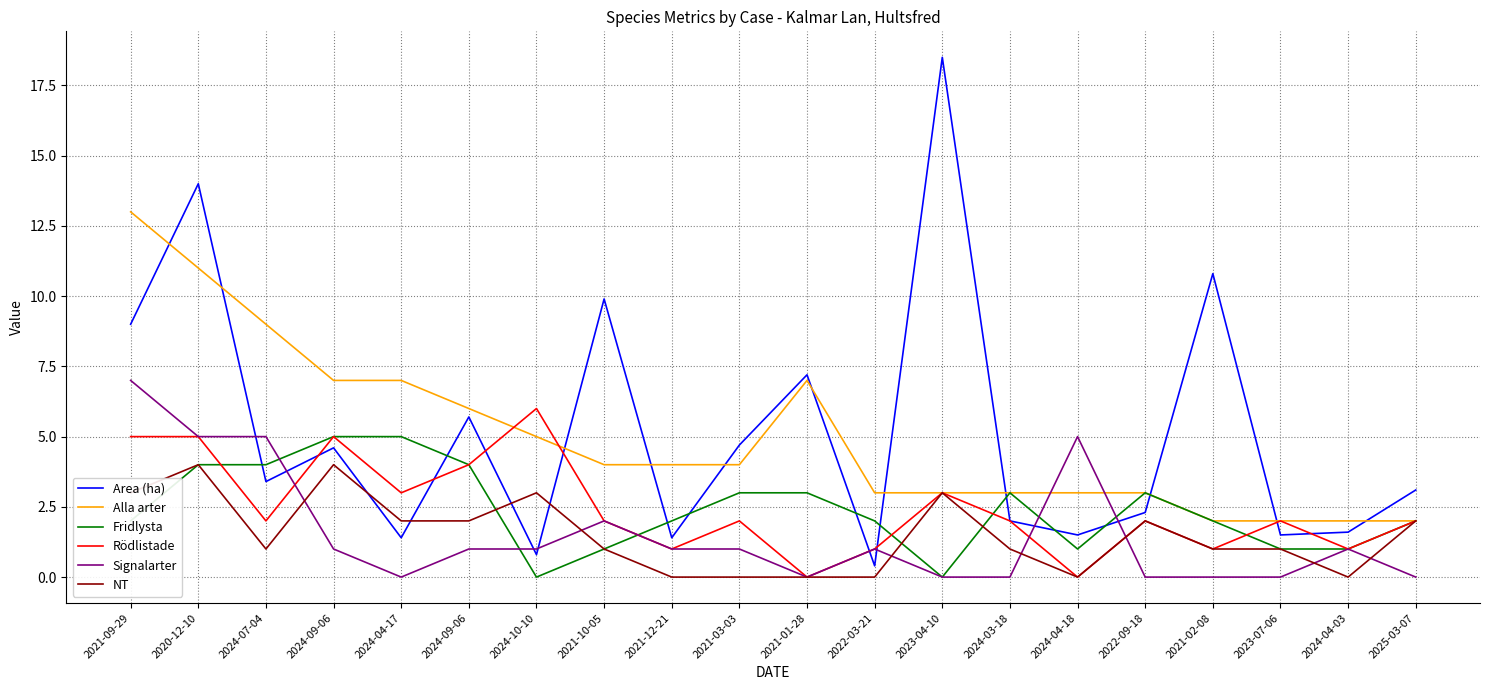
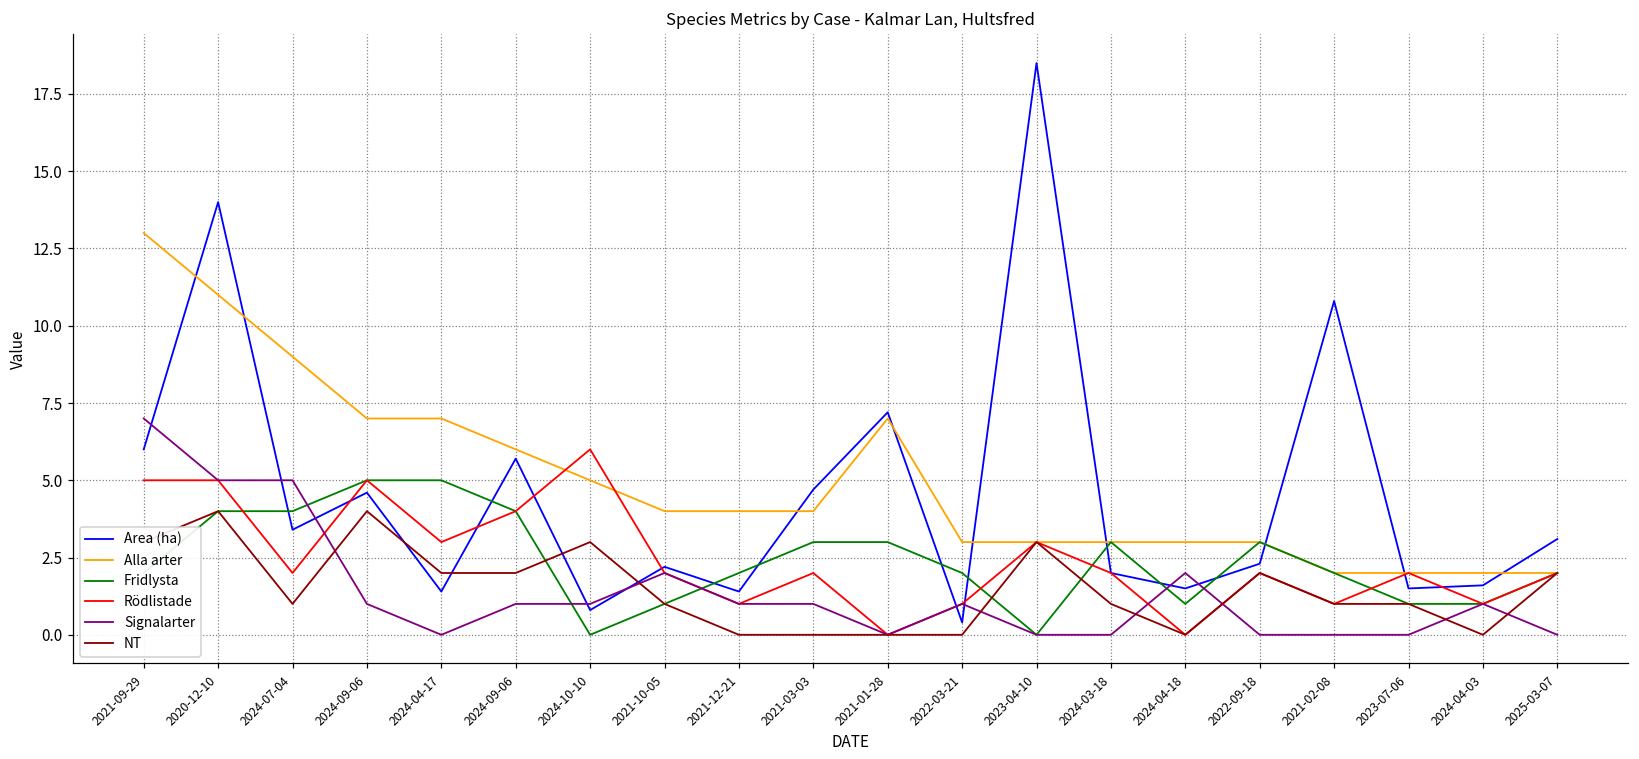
  {
    "Area (ha)": {
-     "2021-09-29": 9,
+     "2021-09-29": 6,
      "2020-12-10": 14.0,
      "2024-07-04": 3.4,
      "2024-04-17": 1.4,
      "2024-10-10": 0.8,
-     "2021-10-05": 9.9,
+     "2021-10-05": 2.2,
      "2021-12-21": 1.4,
      "2021-03-03": 4.7,
      "2021-01-28": 7.2,
      "2022-03-21": 0.4,
      "2023-04-10": 18.5,
      "2024-04-18": 1.5,
      "2022-09-18": 2.3,
      "2021-02-08": 10.8,
      "2023-07-06": 1.5,
      "2024-04-03": 1.6,
      "2025-03-07": 3.1
    },
    "Alla arter": {
      "2021-09-29": 13.0,
      "2020-12-10": 11.0,
      "2024-07-04": 9.0,
      "2024-04-17": 7.0,
      "2024-10-10": 5.0,
      "2021-10-05": 4.0,
      "2021-12-21": 4.0,
      "2021-03-03": 4.0,
      "2021-01-28": 7.0,
      "2022-03-21": 3.0,
      "2024-04-18": 3.0,
      "2024-04-03": 2.0
    },
    "Fridlysta": {
      "2024-07-04": 4.0,
      "2024-04-17": 5.0,
      "2024-10-10": 0.0,
      "2021-12-21": 2.0,
      "2021-03-03": 3.0,
      "2021-01-28": 3.0,
      "2022-03-21": 2.0,
      "2024-04-18": 1.0
    },
    "Rödlistade": {
      "2021-09-29": 5.0,
      "2024-07-04": 2.0,
      "2024-04-17": 3.0,
      "2024-10-10": 6.0,
      "2021-03-03": 2.0
    },
    "Signalarter": {
      "2021-09-29": 7,
      "2024-07-04": 5,
      "2024-04-17": 0,
      "2024-10-10": 1,
      "2021-03-03": 1,
      "2024-03-18": 0,
-     "2024-04-18": 5,
+     "2024-04-18": 2,
      "2022-09-18": 0,
      "2021-02-08": 0,
      "2023-07-06": 0,
      "2025-03-07": 0
    },
    "NT": {
      "2024-07-04": 1.0,
      "2024-04-17": 2.0,
      "2024-10-10": 3.0,
      "2021-12-21": 0.0,
      "2021-03-03": 0.0,
      "2022-03-21": 0.0,
      "2024-03-18": 1.0,
      "2024-04-03": 0.0
    }
  }
